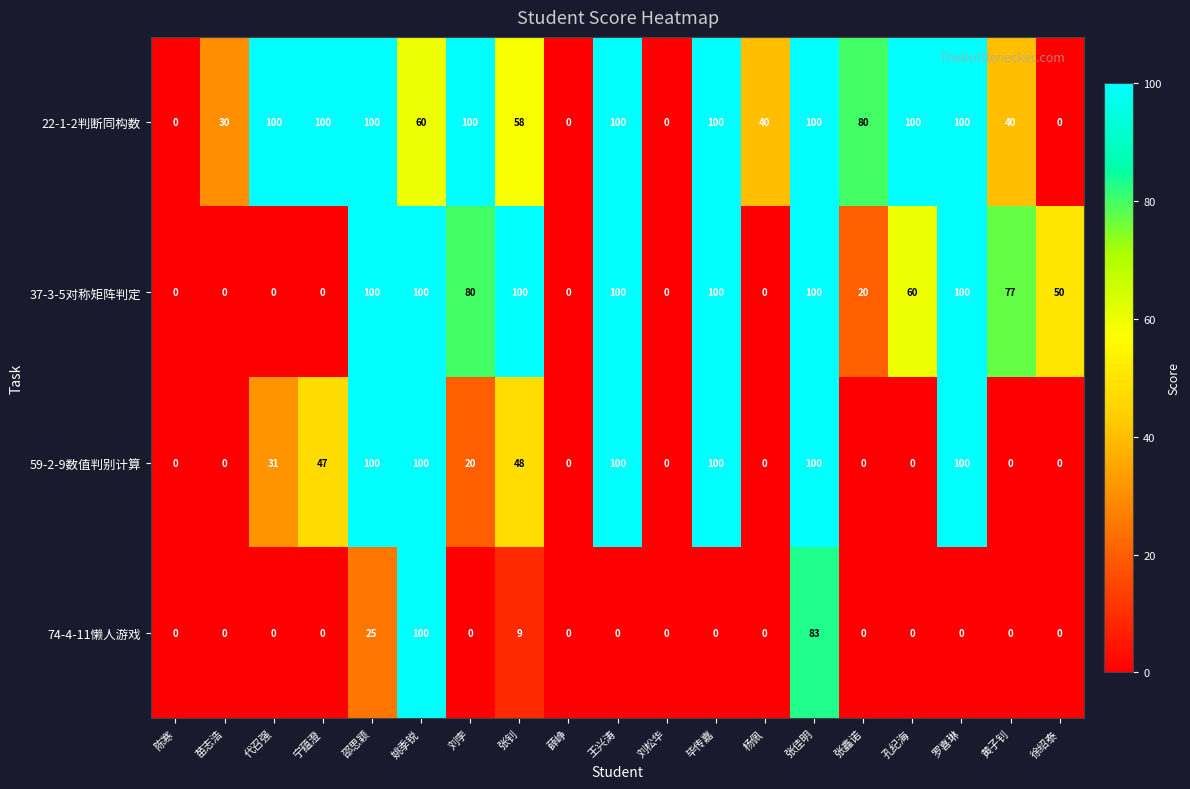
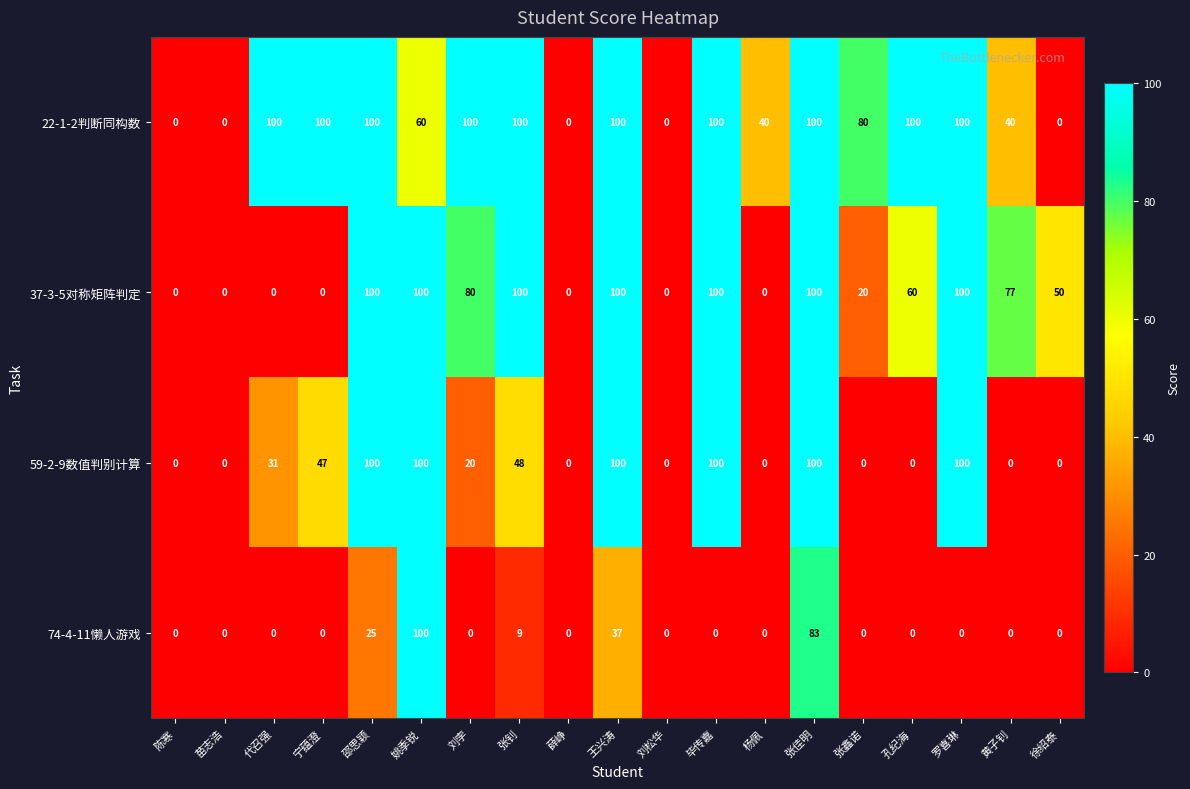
  {
    "22-1-2判断同构数": {
      "陈寒": 0,
-     "苗志浩": 30,
+     "苗志浩": 0,
      "代召强": 100,
      "宁蕴澄": 100,
      "邵思颖": 100,
      "姚季锐": 60,
      "刘孛": 100,
-     "张钊": 58,
+     "张钊": 100,
      "薛峥": 0,
      "王兴涛": 100,
      "刘松华": 0,
      "毕传嘉": 100,
      "杨佩": 40,
      "张佳明": 100,
      "张鑫诺": 80,
      "孔纪海": 100,
      "罗喜琳": 100,
      "徐绍泰": 0
    },
    "37-3-5对称矩阵判定": {
      "陈寒": 0,
      "苗志浩": 0,
      "代召强": 0,
      "宁蕴澄": 0,
      "邵思颖": 100,
      "姚季锐": 100,
      "刘孛": 80,
      "张钊": 100,
      "薛峥": 0,
      "王兴涛": 100,
      "刘松华": 0,
      "毕传嘉": 100,
      "杨佩": 0,
      "张佳明": 100,
      "张鑫诺": 20,
      "孔纪海": 60,
      "罗喜琳": 100,
      "黄子钊": 77,
      "徐绍泰": 50
    },
    "59-2-9数值判别计算": {
      "陈寒": 0,
      "苗志浩": 0,
      "代召强": 31,
      "宁蕴澄": 47,
      "邵思颖": 100,
      "姚季锐": 100,
      "刘孛": 20,
      "张钊": 48,
      "薛峥": 0,
      "王兴涛": 100,
      "刘松华": 0,
      "毕传嘉": 100,
      "杨佩": 0,
      "张佳明": 100,
      "张鑫诺": 0,
      "孔纪海": 0,
      "罗喜琳": 100,
      "黄子钊": 0,
      "徐绍泰": 0
    },
    "74-4-11懒人游戏": {
      "陈寒": 0,
      "苗志浩": 0,
      "代召强": 0,
      "宁蕴澄": 0,
      "邵思颖": 25,
      "姚季锐": 100,
      "刘孛": 0,
      "张钊": 9,
      "薛峥": 0,
-     "王兴涛": 0,
+     "王兴涛": 37,
      "刘松华": 0,
      "毕传嘉": 0,
      "杨佩": 0,
      "张佳明": 83,
      "张鑫诺": 0,
      "孔纪海": 0,
      "罗喜琳": 0,
      "黄子钊": 0,
      "徐绍泰": 0
    }
  }
